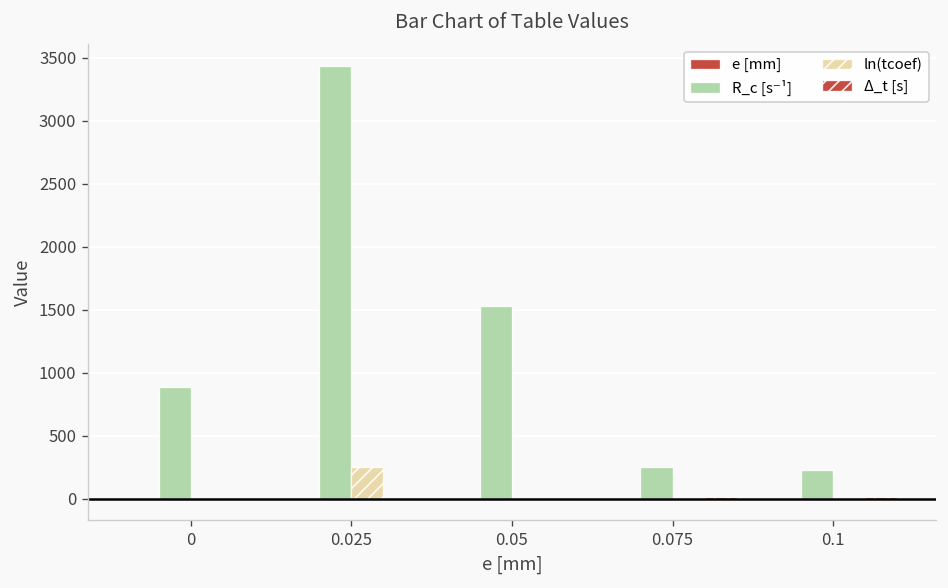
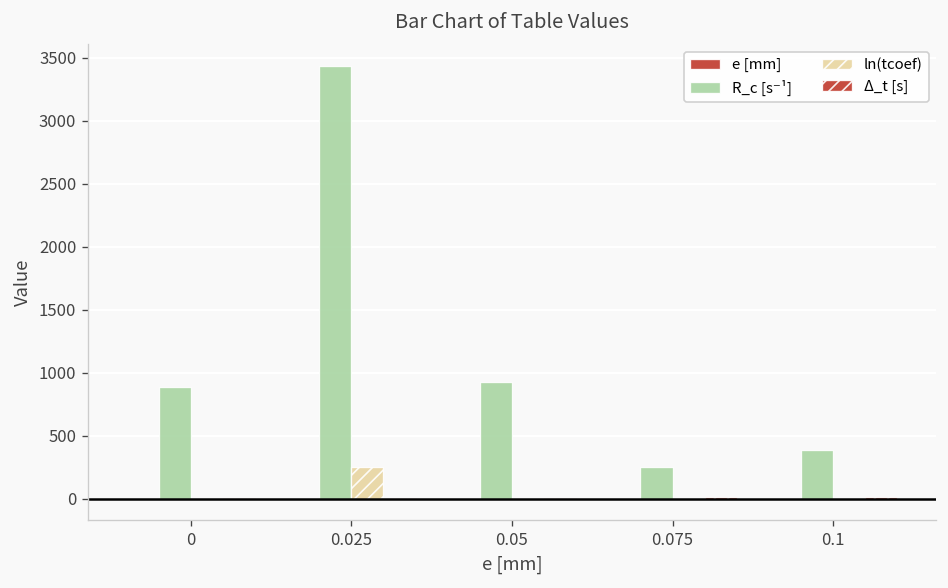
  {
    "R_c [s⁻¹]": {
      "0": 880,
      "0.025": 3430,
-     "0.05": 1530,
+     "0.05": 920,
      "0.075": 250,
-     "0.1": 230
+     "0.1": 390
    },
    "ln(tcoef)": {
      "0.025": 250
    }
  }
